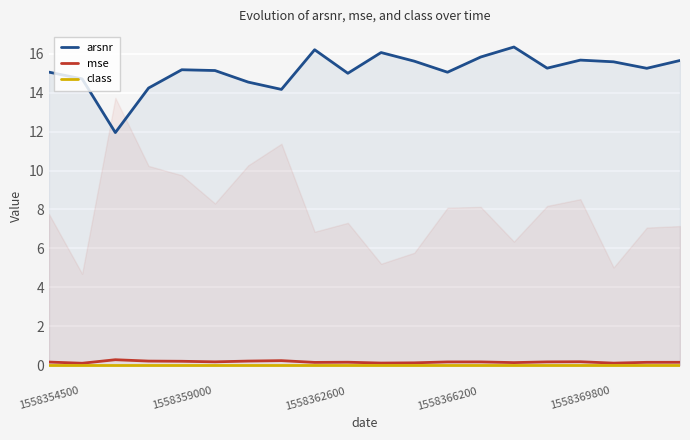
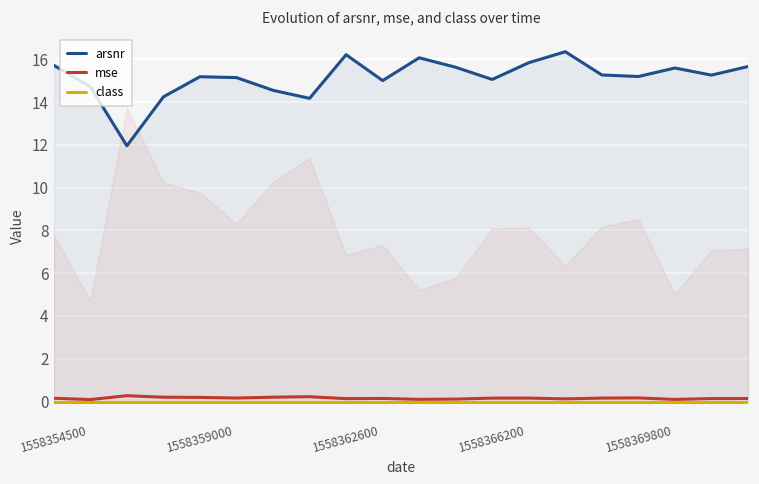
  {
    "arsnr": {
-     "1558354500": 15.1,
+     "1558354500": 15.7,
      "1558359000": 15.2,
      "1558362600": 16.2,
      "1558366200": 15.1,
-     "1558369800": 15.7
+     "1558369800": 15.2
    },
    "class": {
      "1558354500": 0.0,
      "1558359000": 0.0,
      "1558362600": 0.0,
      "1558366200": 0.0,
      "1558369800": 0.0
    }
  }
